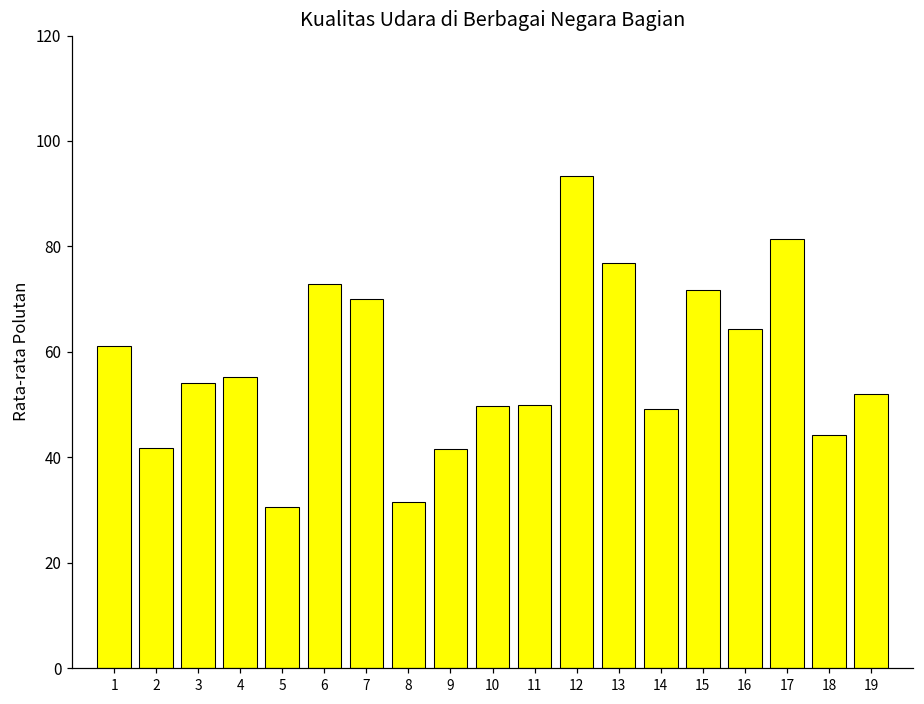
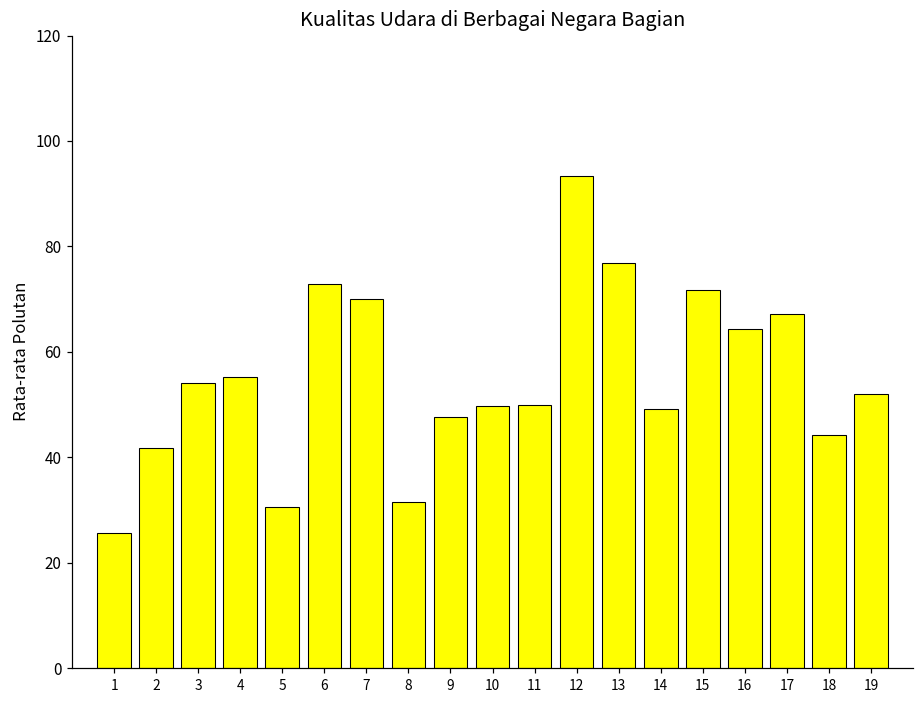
  {
-   "1": 61,
+   "1": 26,
    "2": 42,
    "3": 54,
    "4": 55,
    "5": 30,
    "6": 73,
    "7": 70,
    "8": 31,
-   "9": 41,
+   "9": 48,
    "10": 50,
    "11": 50,
    "12": 93,
    "13": 77,
    "14": 49,
    "15": 72,
    "16": 64,
-   "17": 81,
+   "17": 67,
    "18": 44,
    "19": 52
  }
